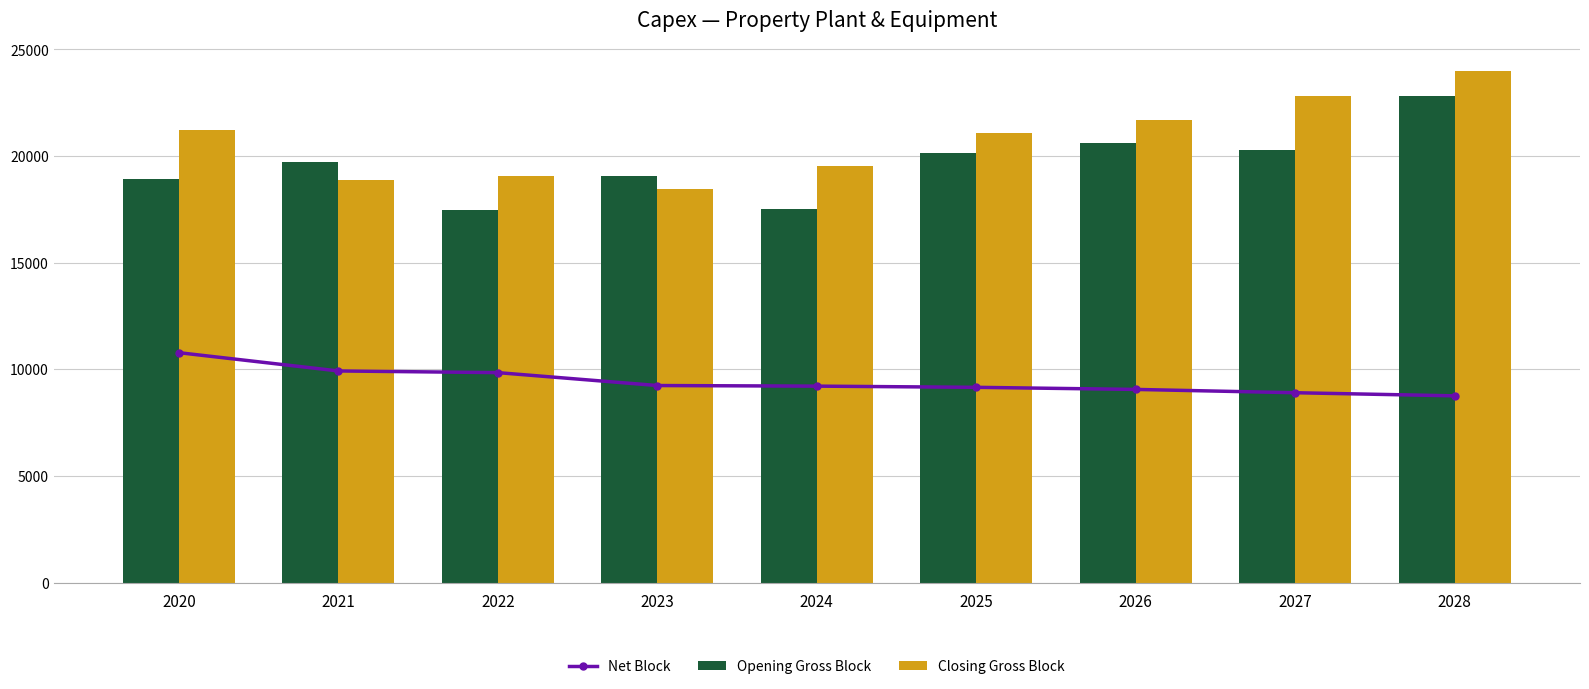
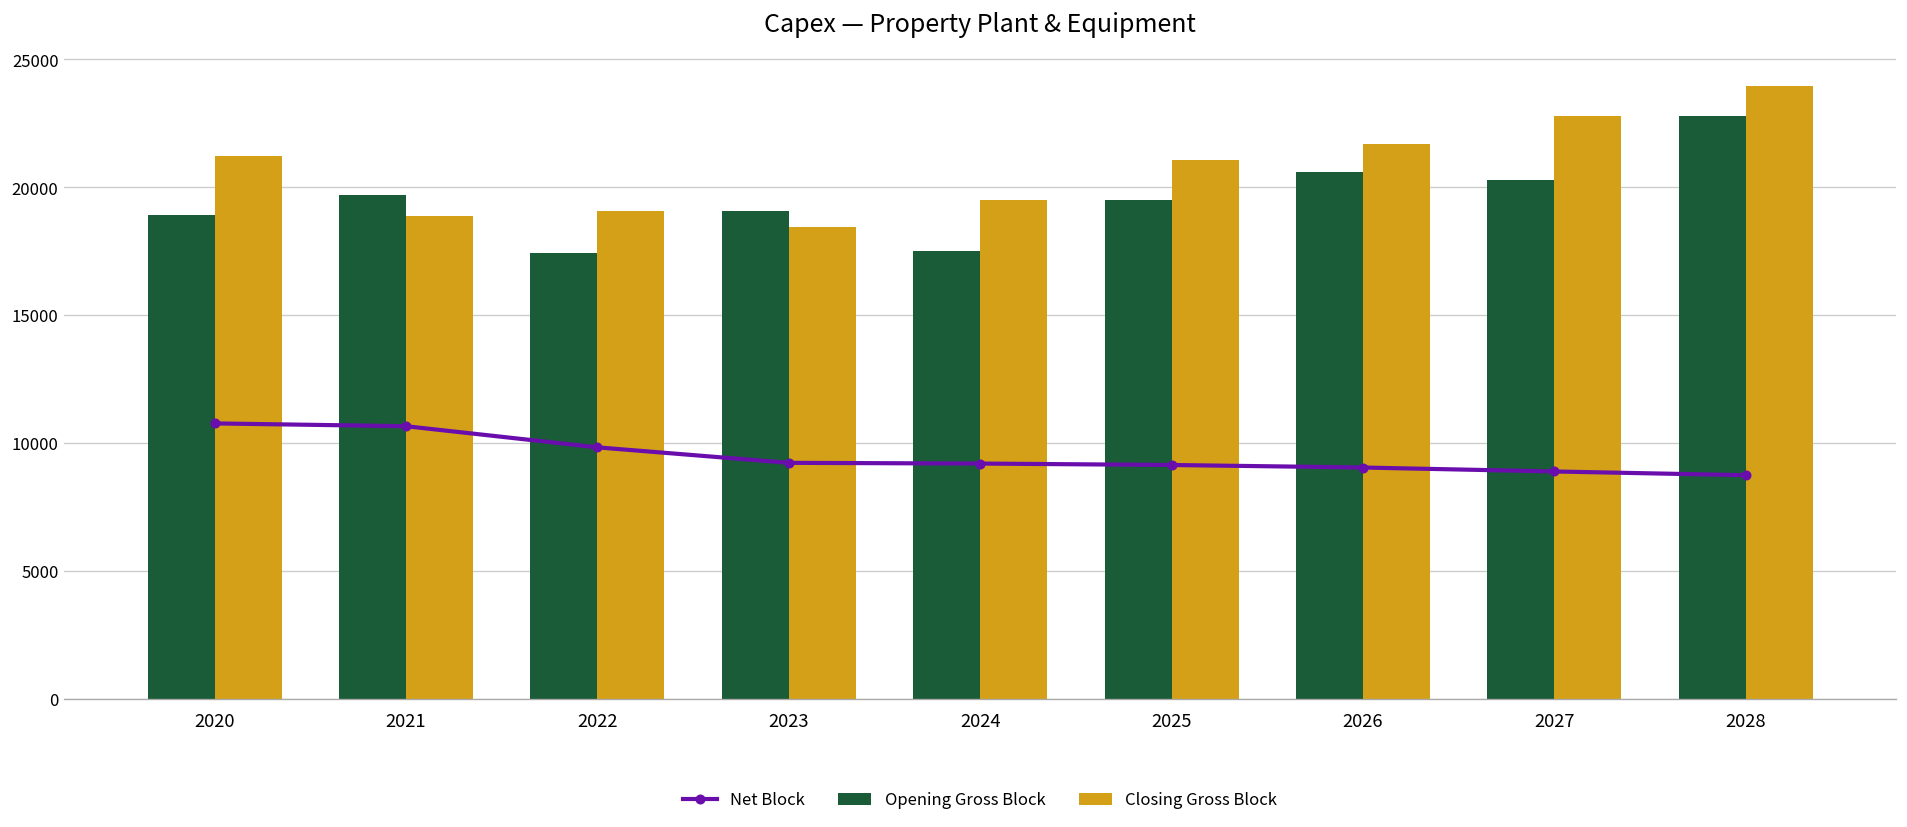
  {
    "Opening Gross Block": {
      "2020": 18900,
      "2021": 19700,
      "2022": 17400,
      "2023": 19100,
      "2024": 17500,
-     "2025": 20100,
+     "2025": 19500,
      "2026": 20600,
      "2027": 20300,
      "2028": 22800
    },
    "Net Block": {
      "2020": 10800,
-     "2021": 9900,
+     "2021": 10700,
      "2022": 9800,
      "2023": 9200,
      "2024": 9200,
      "2025": 9200,
      "2026": 9100,
      "2027": 8900,
      "2028": 8800
    },
    "Closing Gross Block": {
      "2020": 21200,
      "2021": 18900,
      "2022": 19100,
      "2023": 18500,
      "2024": 19500,
      "2025": 21100,
      "2026": 21700,
      "2027": 22800,
      "2028": 24000
    }
  }
